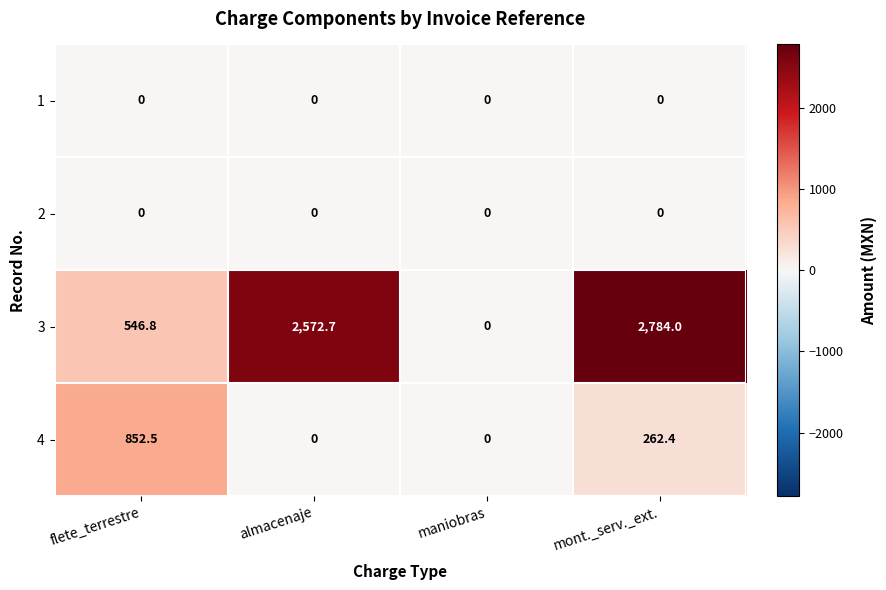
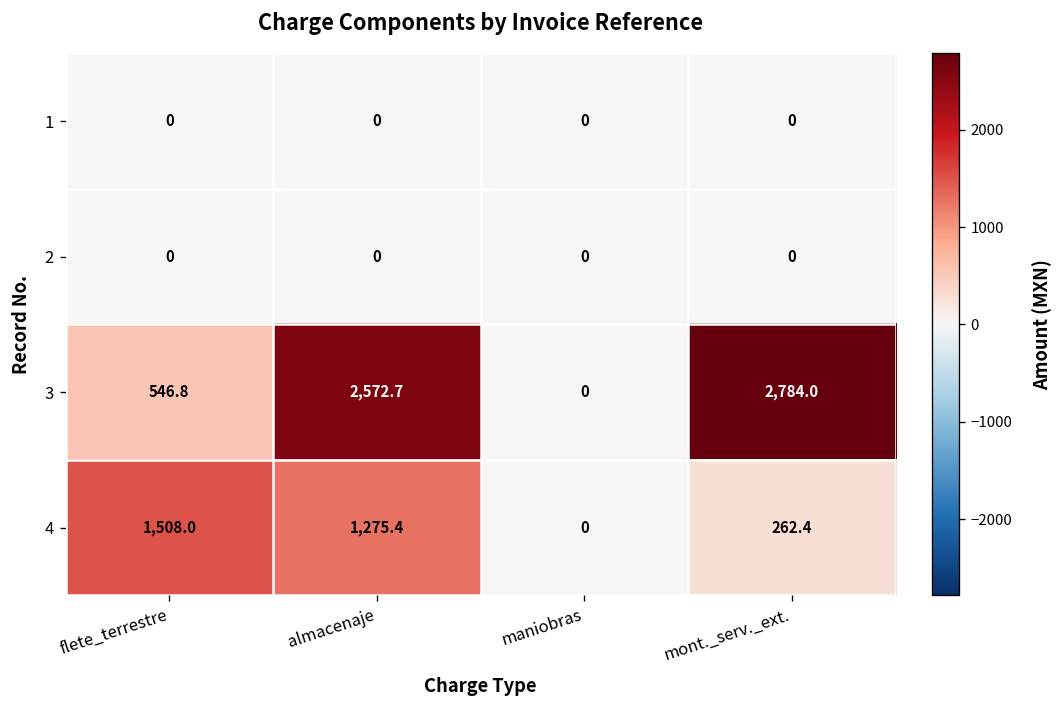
  {
    "1": {
      "flete_terrestre": "0",
      "almacenaje": "0",
      "maniobras": "0",
      "mont._serv._ext.": "0"
    },
    "2": {
      "flete_terrestre": "0",
      "almacenaje": "0",
      "maniobras": "0",
      "mont._serv._ext.": "0"
    },
    "3": {
      "flete_terrestre": "546.8",
      "almacenaje": "2,572.7",
      "maniobras": "0",
      "mont._serv._ext.": "2,784.0"
    },
    "4": {
-     "flete_terrestre": "852.5",
-     "almacenaje": "0",
+     "flete_terrestre": "1,508.0",
+     "almacenaje": "1,275.4",
      "maniobras": "0",
      "mont._serv._ext.": "262.4"
    }
  }
